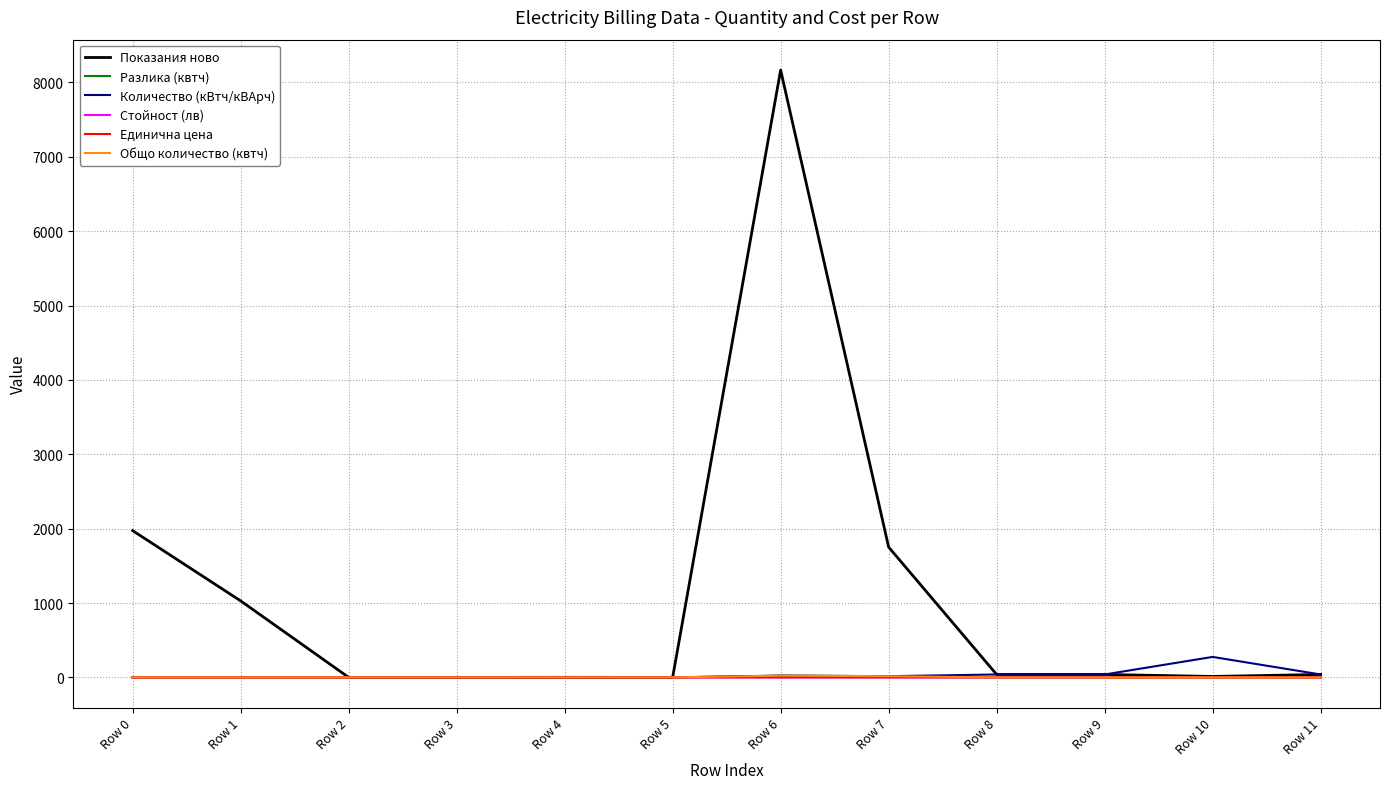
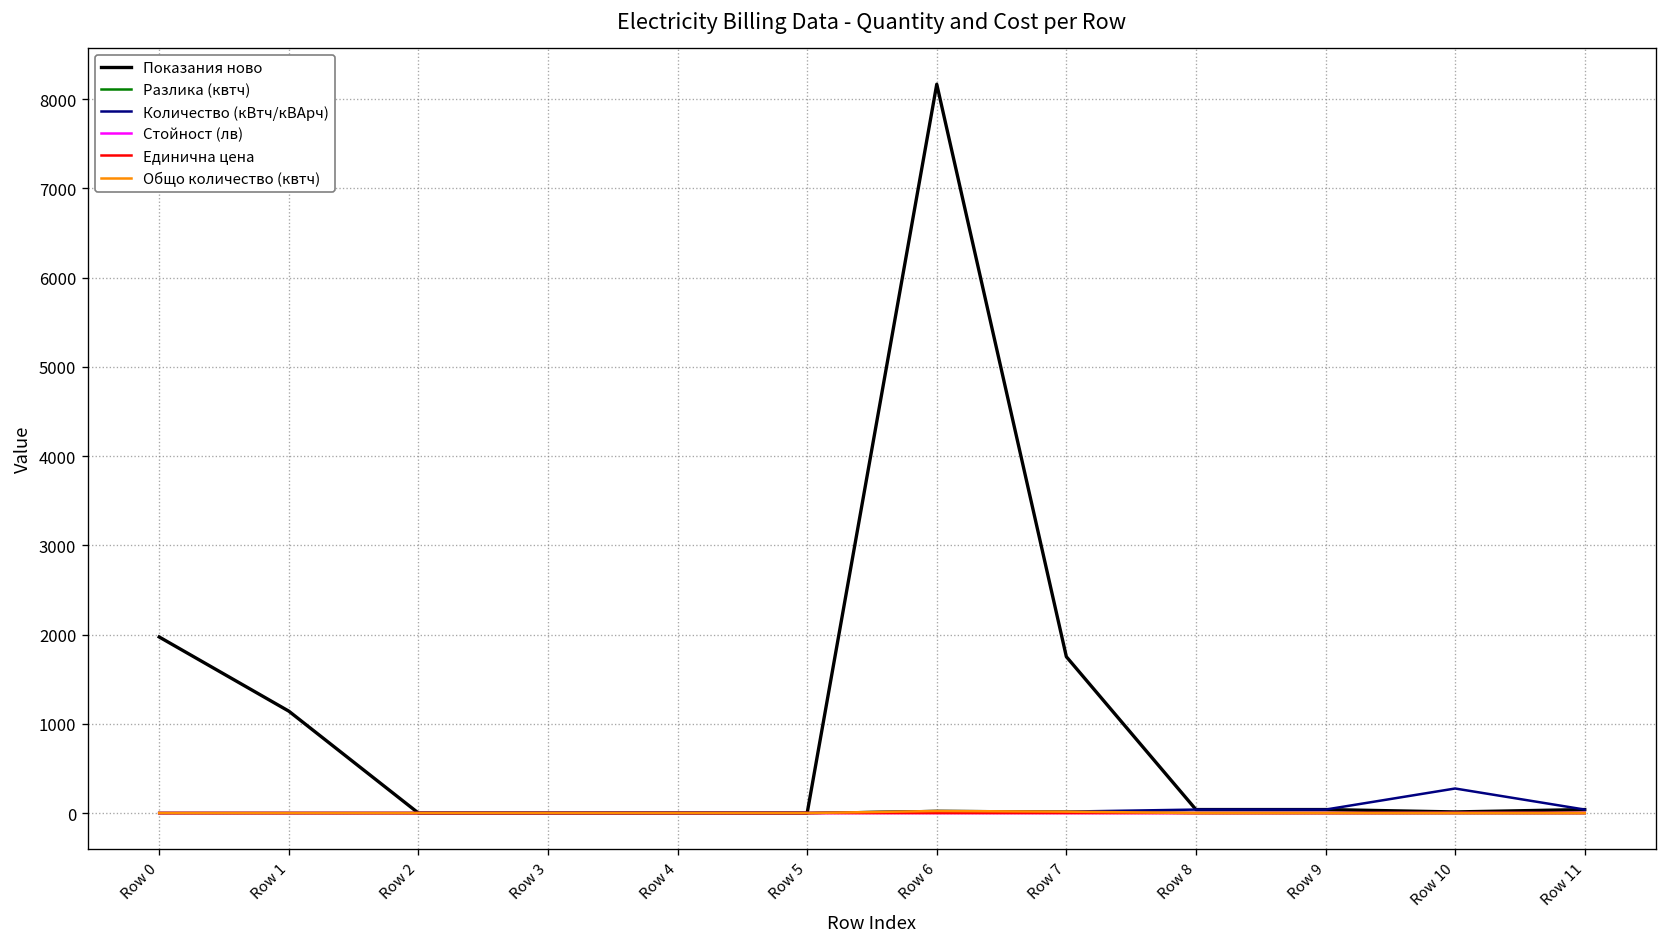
  {
    "Показания ново": {
      "Row 0": 2000,
-     "Row 1": 1000,
+     "Row 1": 1100,
      "Row 6": 8200,
      "Row 7": 1800
    },
    "Количество (кВтч/кВАрч)": {
      "Row 10": 300
    }
  }
